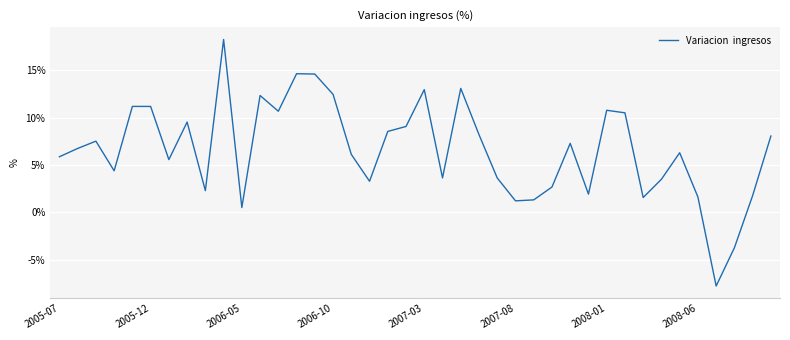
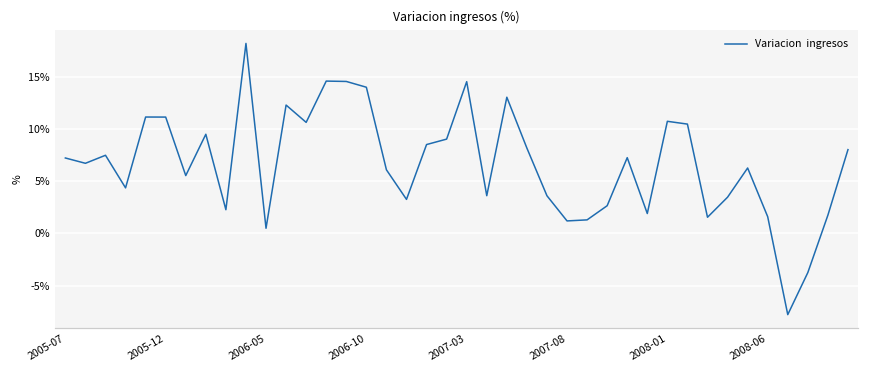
  {
-   "2005-07": "6%",
+   "2005-07": "7%",
    "2005-12": "11%",
    "2006-05": "1%",
-   "2006-10": "12%",
-   "2007-03": "13%",
+   "2006-10": "14%",
+   "2007-03": "15%",
    "2007-08": "1%",
    "2008-01": "11%",
    "2008-06": "2%"
  }
